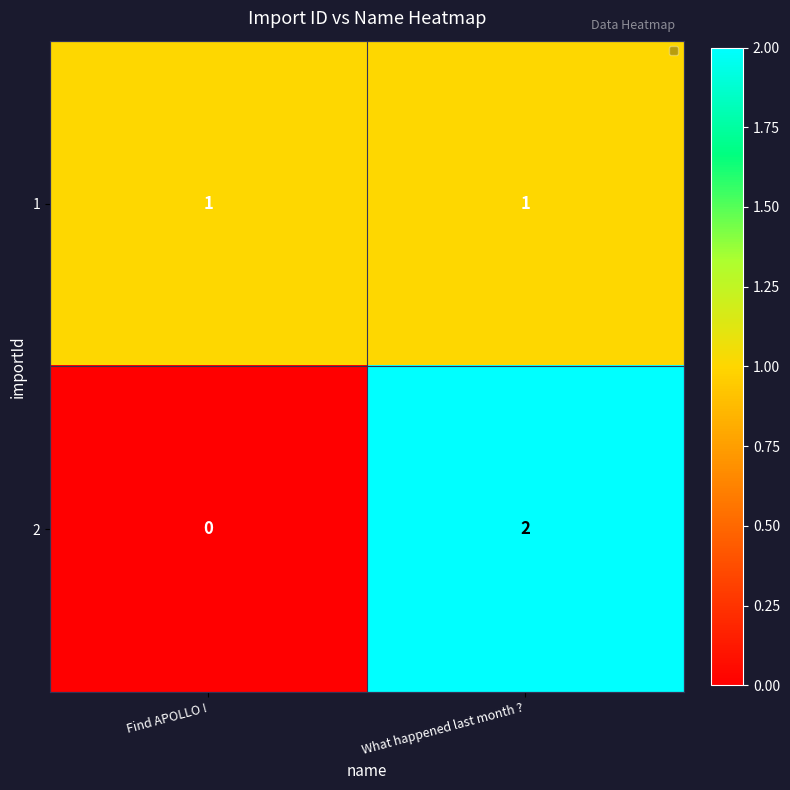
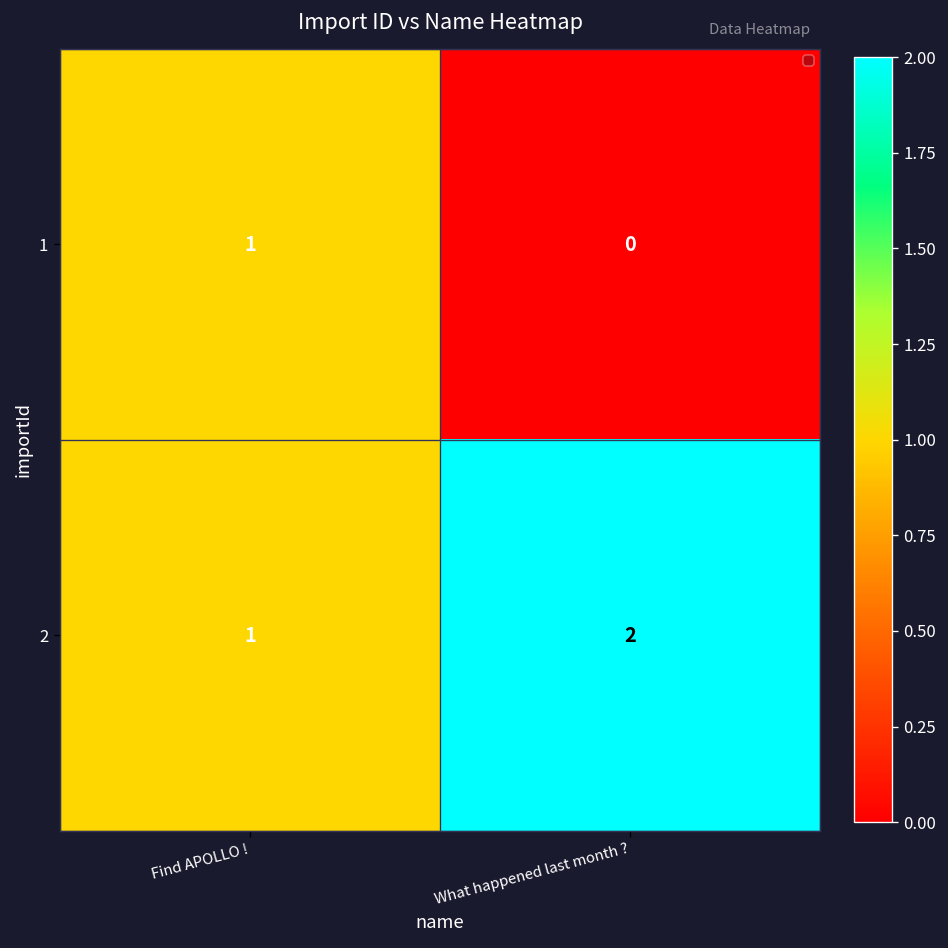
  {
    "1": {
      "Find APOLLO !": 1,
-     "What happened last month ?": 1
+     "What happened last month ?": 0
    },
    "2": {
-     "Find APOLLO !": 0,
+     "Find APOLLO !": 1,
      "What happened last month ?": 2
    }
  }
